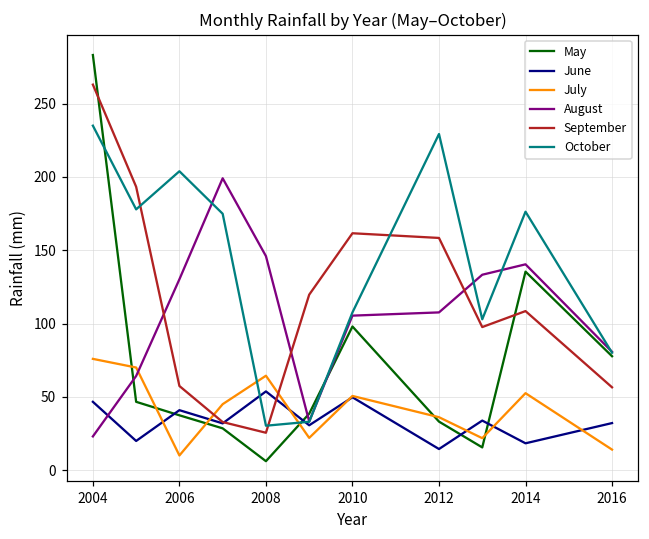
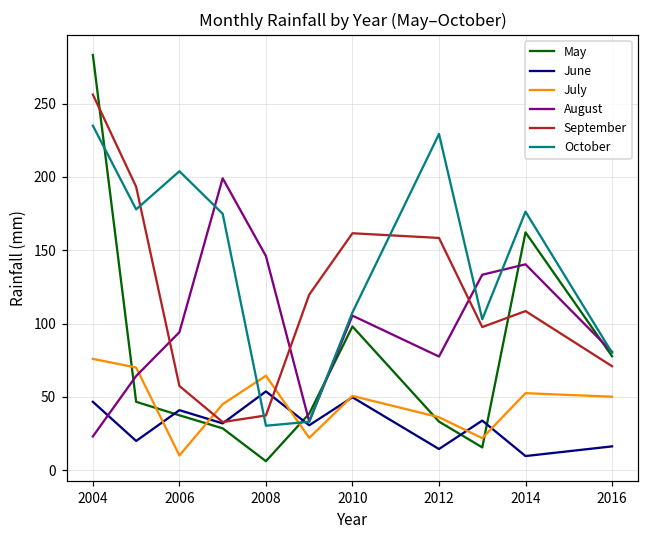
  {
    "May": {
      "2004": 283,
      "2006": 37,
      "2008": 6,
      "2010": 98,
      "2012": 33,
-     "2014": 135,
+     "2014": 162,
      "2016": 78
    },
    "June": {
      "2004": 47,
      "2006": 41,
      "2008": 54,
      "2012": 14,
-     "2014": 18,
-     "2016": 32
+     "2014": 10,
+     "2016": 16
    },
    "July": {
      "2004": 76,
      "2006": 10,
      "2008": 64,
      "2012": 36,
      "2014": 53,
-     "2016": 14
+     "2016": 50
    },
    "August": {
      "2004": 23,
-     "2006": 130,
+     "2006": 94,
      "2008": 146,
      "2010": 105,
-     "2012": 108,
+     "2012": 78,
      "2014": 140
    },
    "September": {
-     "2004": 263,
+     "2004": 256,
      "2006": 57,
-     "2008": 26,
+     "2008": 37,
      "2010": 162,
      "2012": 158,
      "2014": 109,
-     "2016": 57
+     "2016": 71
    },
    "October": {
      "2004": 235,
      "2006": 204,
      "2008": 30,
      "2010": 108,
      "2012": 229,
      "2014": 176
    }
  }
